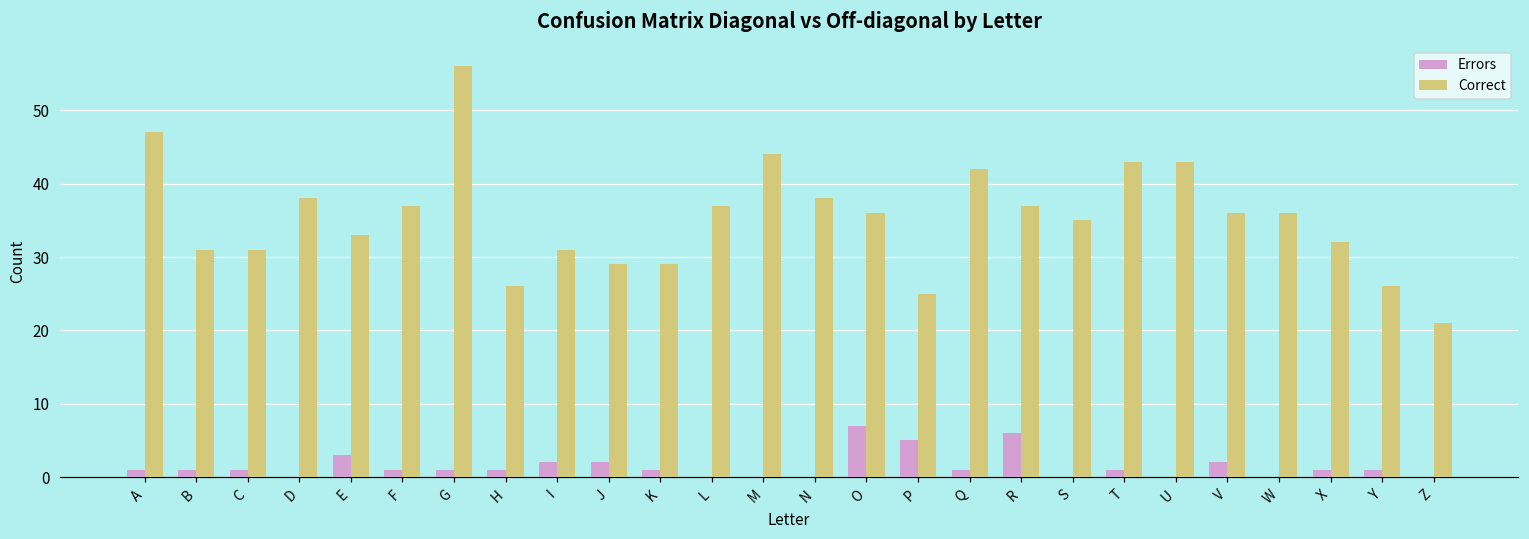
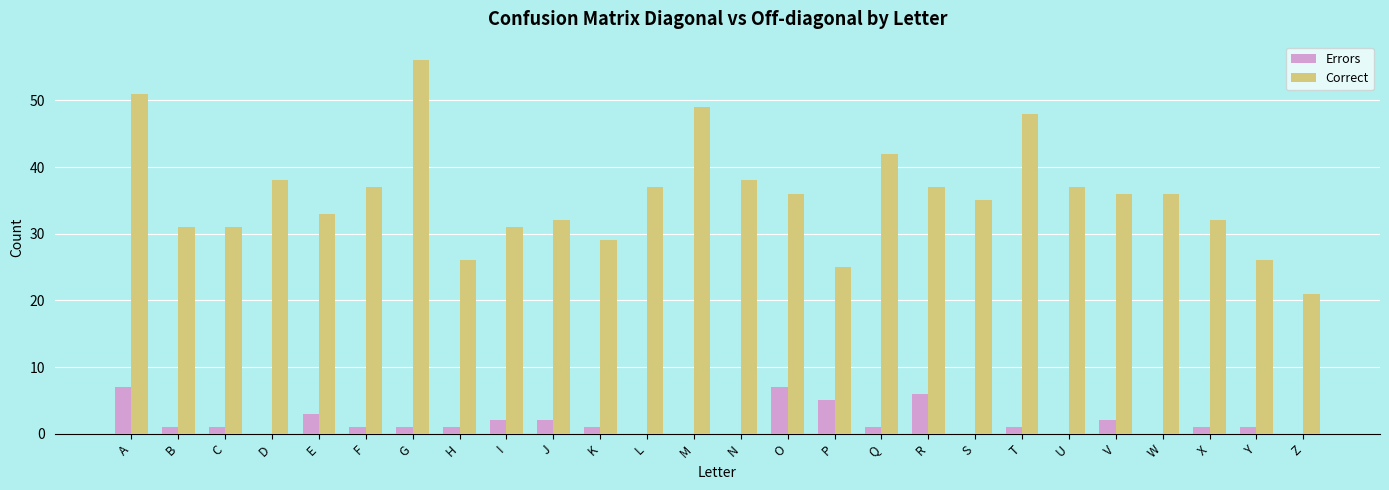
  {
    "Errors": {
-     "A": 1,
+     "A": 7,
      "B": 1,
      "C": 1,
      "D": 0,
      "E": 3,
      "F": 1,
      "G": 1,
      "H": 1,
      "I": 2,
      "J": 2,
      "K": 1,
      "L": 0,
      "M": 0,
      "N": 0,
      "O": 7,
      "P": 5,
      "Q": 1,
      "R": 6,
      "S": 0,
      "T": 1,
      "U": 0,
      "V": 2,
      "W": 0,
      "X": 1,
      "Y": 1,
      "Z": 0
    },
    "Correct": {
-     "A": 47,
+     "A": 51,
      "B": 31,
      "C": 31,
      "D": 38,
      "E": 33,
      "F": 37,
      "G": 56,
      "H": 26,
      "I": 31,
-     "J": 29,
+     "J": 32,
      "K": 29,
      "L": 37,
-     "M": 44,
+     "M": 49,
      "N": 38,
      "O": 36,
      "P": 25,
      "Q": 42,
      "R": 37,
      "S": 35,
-     "T": 43,
-     "U": 43,
+     "T": 48,
+     "U": 37,
      "V": 36,
      "W": 36,
      "X": 32,
      "Y": 26,
      "Z": 21
    }
  }
